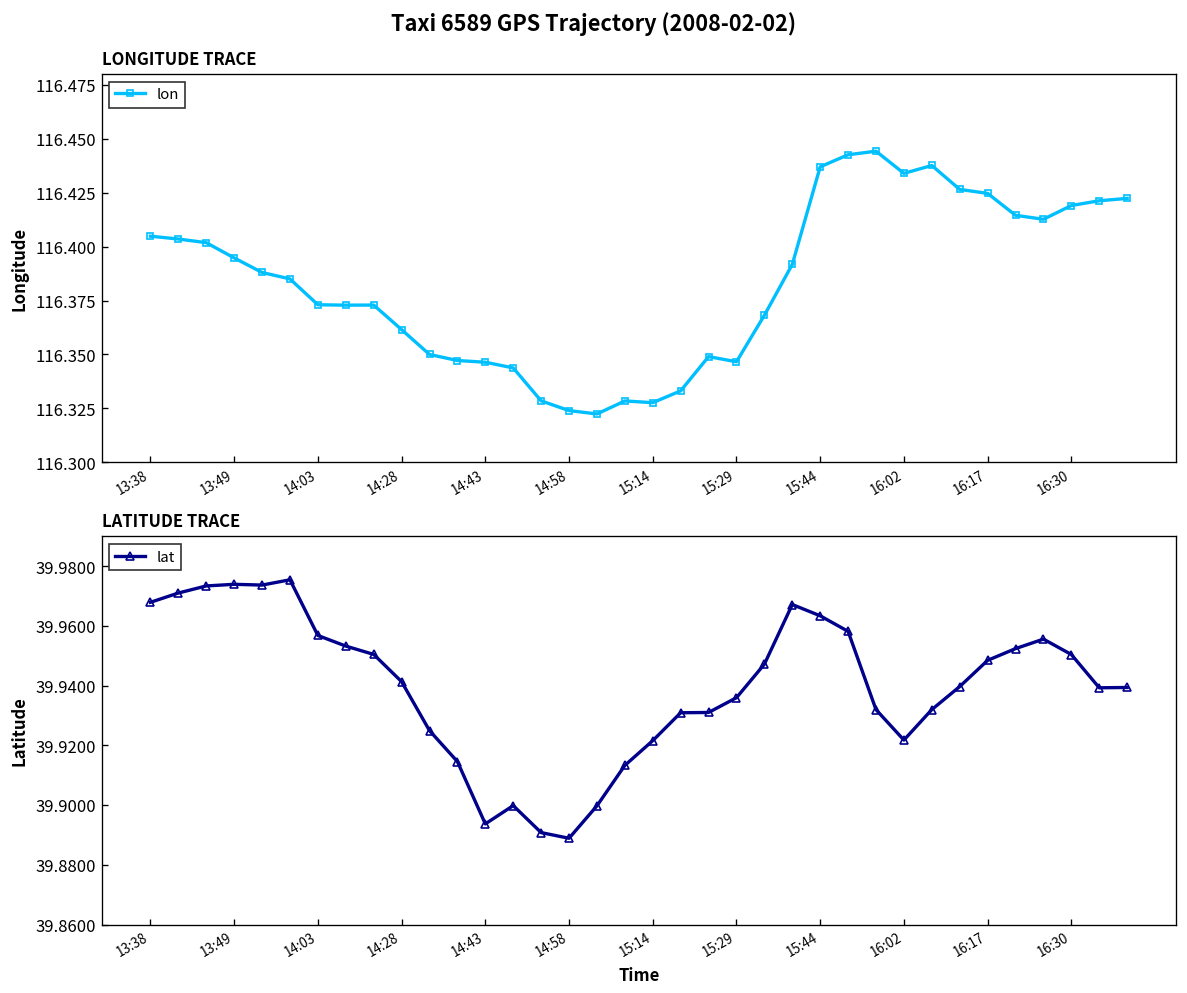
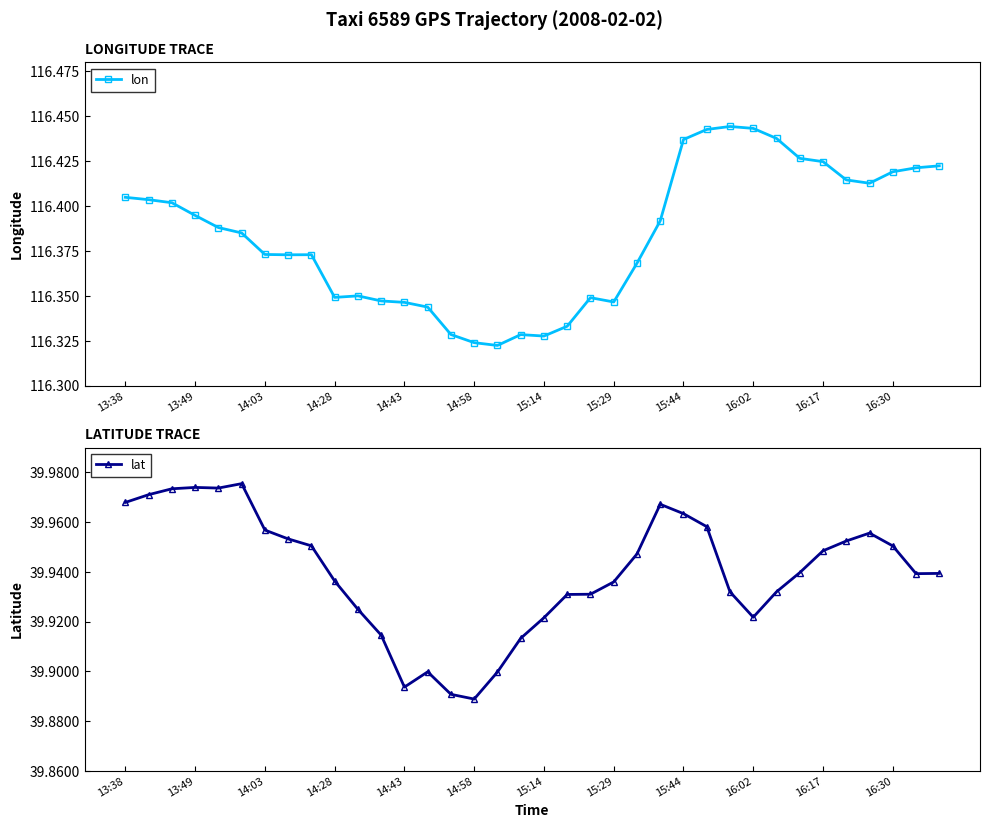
  {
    "LONGITUDE TRACE": {
      "13:38": 116.405,
      "13:49": 116.395,
      "14:03": 116.373,
-     "14:28": 116.362,
+     "14:28": 116.349,
      "14:43": 116.346,
      "14:58": 116.324,
      "15:14": 116.328,
      "15:29": 116.347,
      "15:44": 116.437,
-     "16:02": 116.434,
+     "16:02": 116.443,
      "16:17": 116.425,
      "16:30": 116.419
    },
    "LATITUDE TRACE": {
      "13:38": 39.968,
      "13:49": 39.974,
      "14:03": 39.957,
-     "14:28": 39.941,
+     "14:28": 39.936,
      "14:43": 39.894,
      "14:58": 39.889,
      "15:14": 39.922,
      "15:29": 39.936,
      "15:44": 39.963,
      "16:02": 39.922,
      "16:17": 39.949,
      "16:30": 39.950
    }
  }
